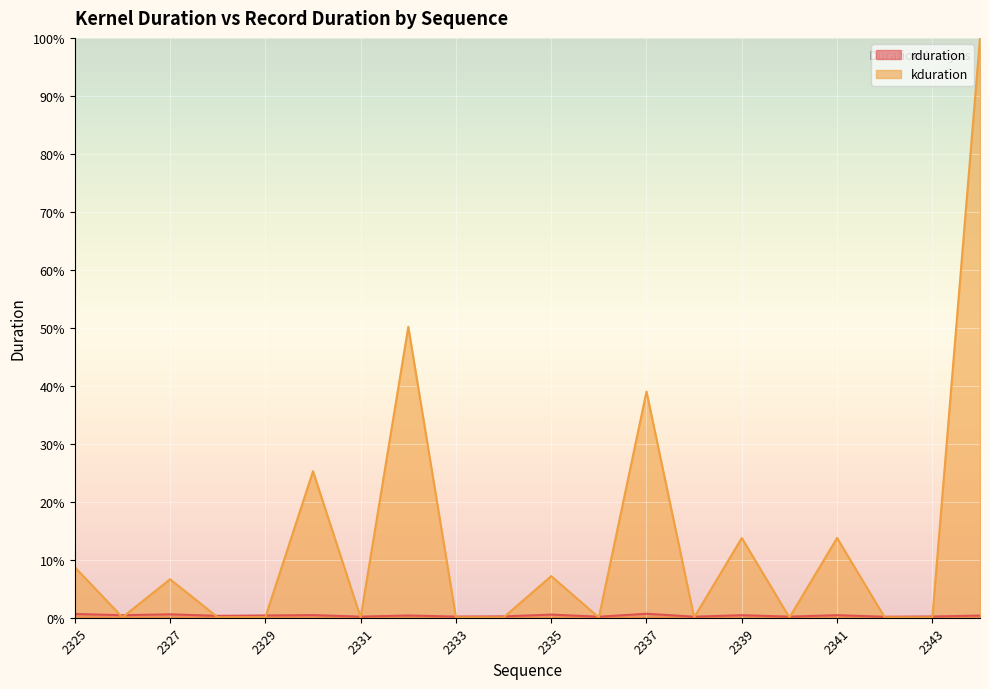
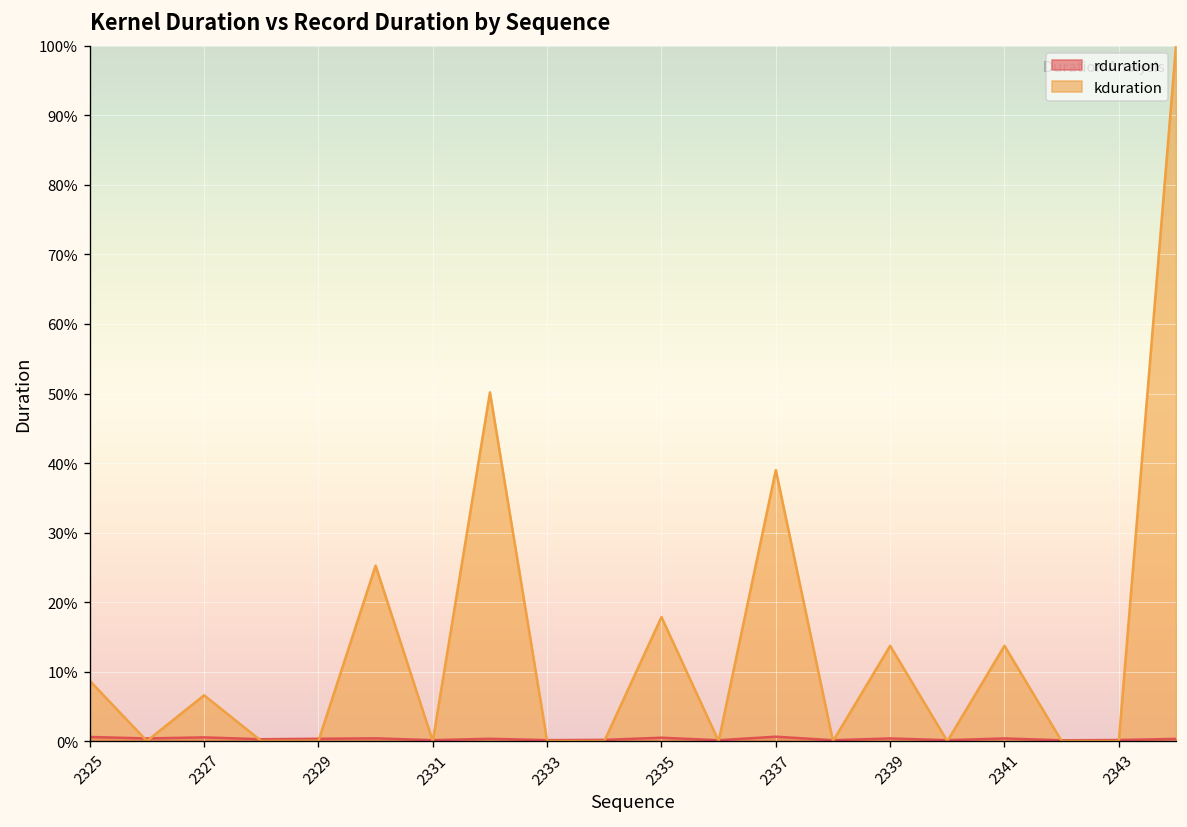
  {
    "rduration": {
      "2325": "1%",
      "2327": "1%",
      "2335": "1%",
      "2337": "1%",
      "2339": "0%",
      "2341": "0%"
    },
    "kduration": {
      "2325": "9%",
      "2327": "7%",
-     "2335": "7%",
+     "2335": "18%",
      "2337": "39%",
      "2339": "14%",
      "2341": "14%"
    }
  }
